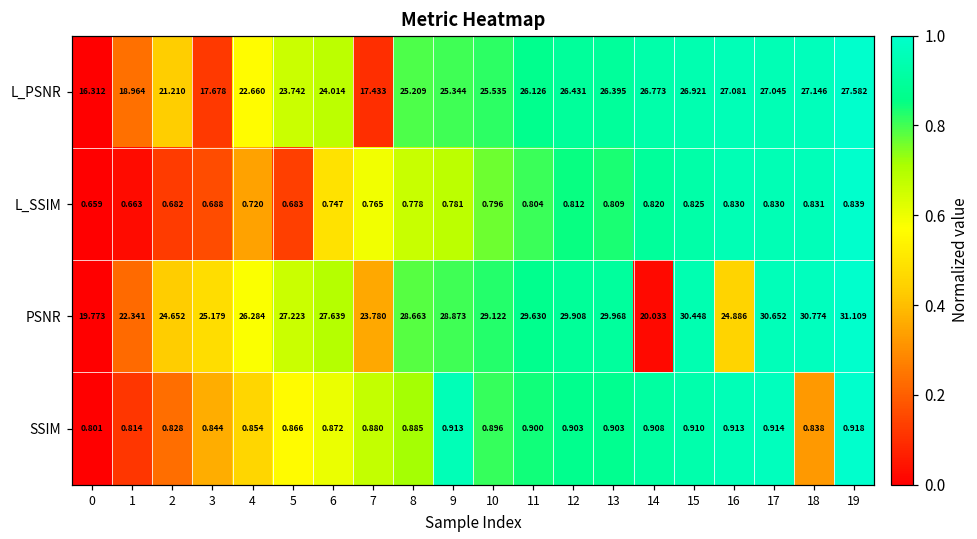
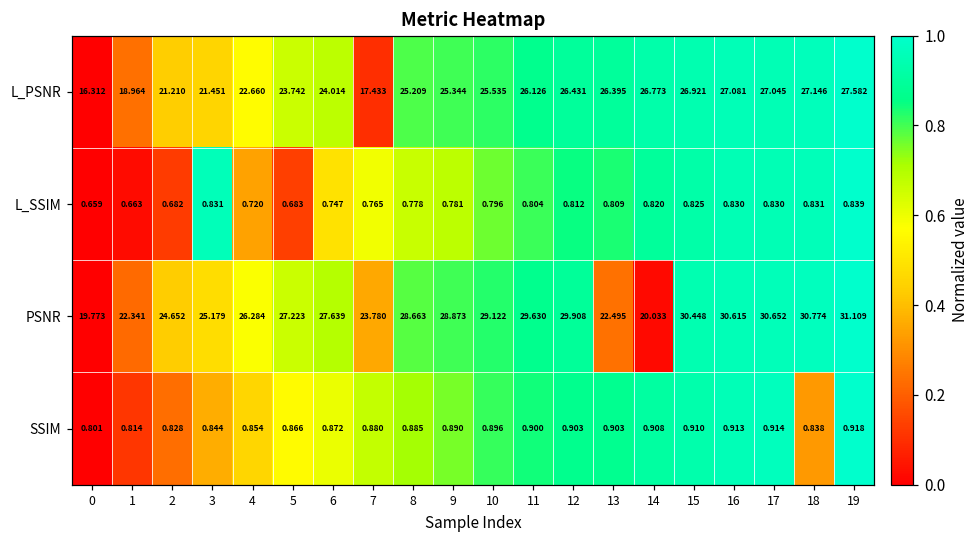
  {
    "L_PSNR": {
      "0": 16.312,
      "1": 18.964,
      "2": 21.210,
-     "3": 17.678,
+     "3": 21.451,
      "4": 22.660,
      "5": 23.742,
      "6": 24.014,
      "7": 17.433,
      "8": 25.209,
      "9": 25.344,
      "10": 25.535,
      "11": 26.126,
      "12": 26.431,
      "13": 26.395,
      "14": 26.773,
      "15": 26.921,
      "16": 27.081,
      "17": 27.045,
      "18": 27.146,
      "19": 27.582
    },
    "L_SSIM": {
      "0": 0.659,
      "1": 0.663,
      "2": 0.682,
-     "3": 0.688,
+     "3": 0.831,
      "4": 0.720,
      "5": 0.683,
      "6": 0.747,
      "7": 0.765,
      "8": 0.778,
      "9": 0.781,
      "10": 0.796,
      "11": 0.804,
      "12": 0.812,
      "13": 0.809,
      "14": 0.820,
      "15": 0.825,
      "16": 0.830,
      "17": 0.830,
      "18": 0.831,
      "19": 0.839
    },
    "PSNR": {
      "0": 19.773,
      "1": 22.341,
      "2": 24.652,
      "3": 25.179,
      "4": 26.284,
      "5": 27.223,
      "6": 27.639,
      "7": 23.780,
      "8": 28.663,
      "9": 28.873,
      "10": 29.122,
      "11": 29.630,
      "12": 29.908,
-     "13": 29.968,
+     "13": 22.495,
      "14": 20.033,
      "15": 30.448,
-     "16": 24.886,
+     "16": 30.615,
      "17": 30.652,
      "18": 30.774,
      "19": 31.109
    },
    "SSIM": {
      "0": 0.801,
      "1": 0.814,
      "2": 0.828,
      "3": 0.844,
      "4": 0.854,
      "5": 0.866,
      "6": 0.872,
      "7": 0.880,
      "8": 0.885,
-     "9": 0.913,
+     "9": 0.890,
      "10": 0.896,
      "11": 0.900,
      "12": 0.903,
      "13": 0.903,
      "14": 0.908,
      "15": 0.910,
      "16": 0.913,
      "17": 0.914,
      "18": 0.838,
      "19": 0.918
    }
  }
